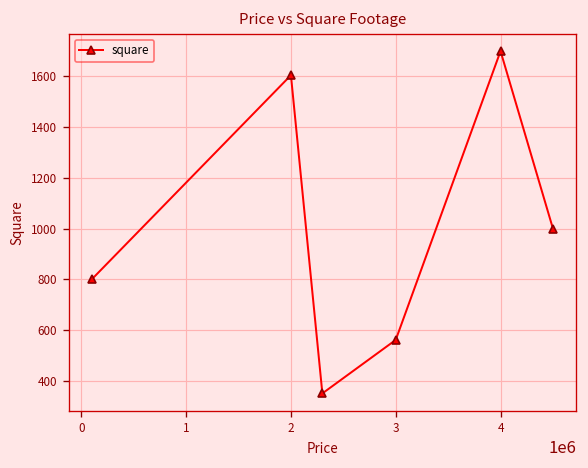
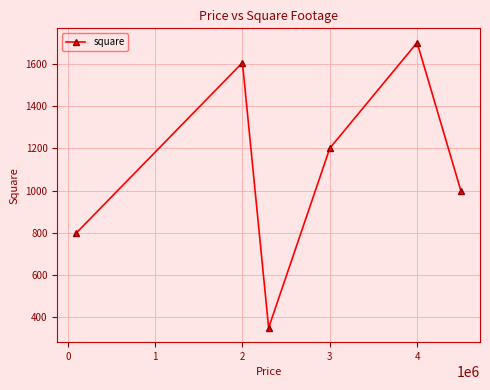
  {
    "2": 1610,
-   "3": 560,
+   "3": 1200,
    "4": 1700
  }
